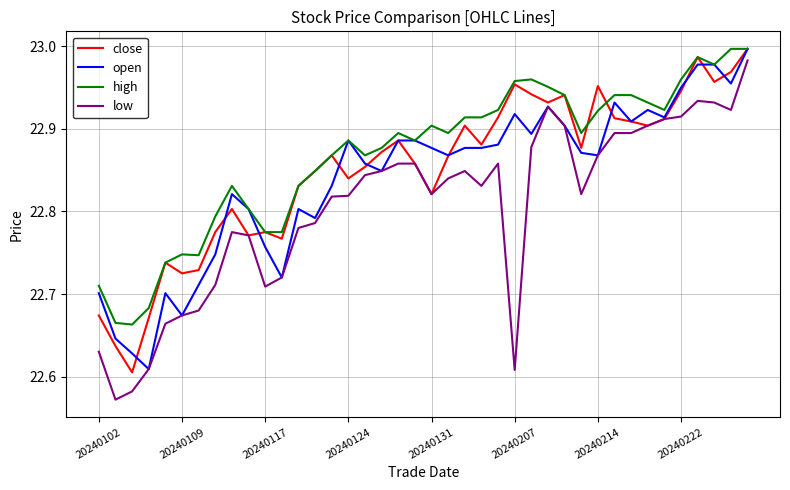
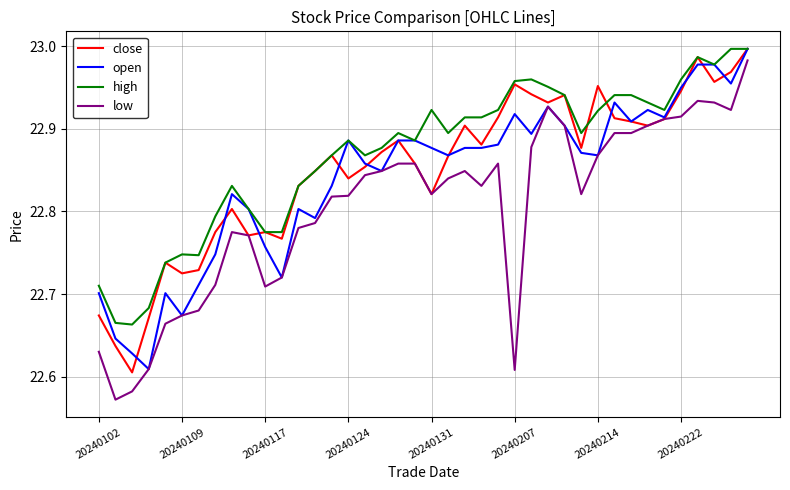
  {
    "close": {
      "20240102": 22.67,
      "20240109": 22.73,
      "20240124": 22.84,
      "20240207": 22.95,
      "20240214": 22.95,
      "20240222": 22.95
    },
    "open": {
      "20240102": 22.70,
      "20240117": 22.76,
      "20240131": 22.88,
      "20240207": 22.92,
      "20240222": 22.95
    },
    "high": {
      "20240102": 22.71,
      "20240109": 22.75,
-     "20240131": 22.90,
+     "20240131": 22.92,
      "20240207": 22.96,
      "20240214": 22.92,
      "20240222": 22.96
    },
    "low": {
      "20240102": 22.63,
      "20240117": 22.71,
      "20240124": 22.82,
      "20240207": 22.61,
      "20240222": 22.92
    }
  }
